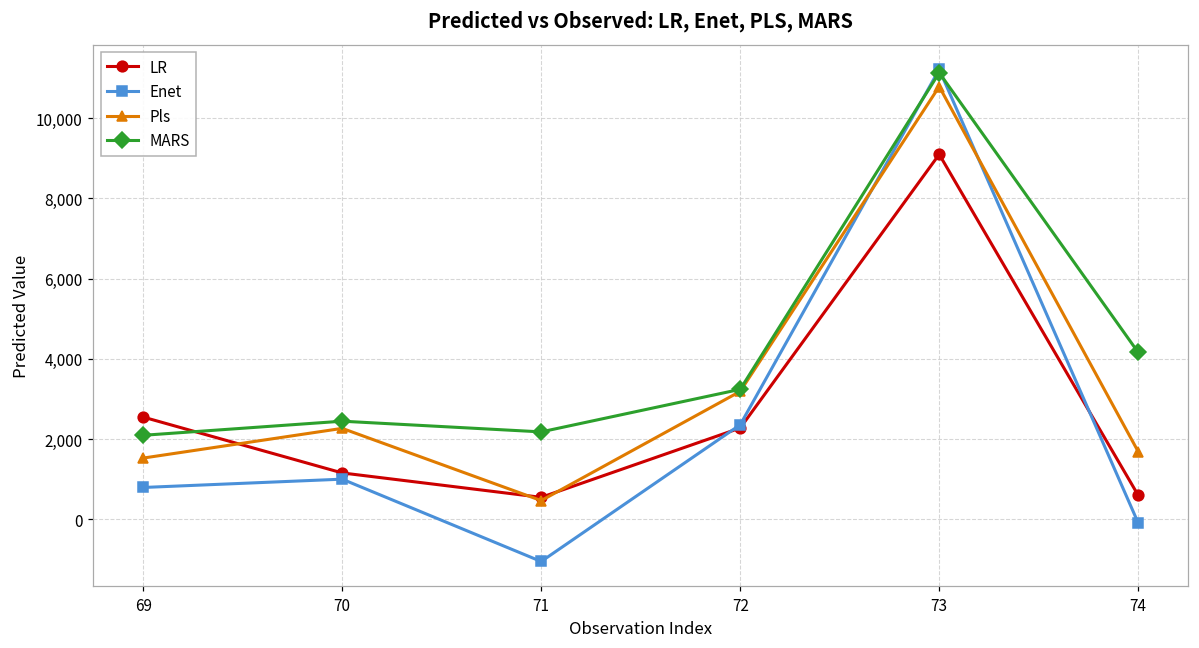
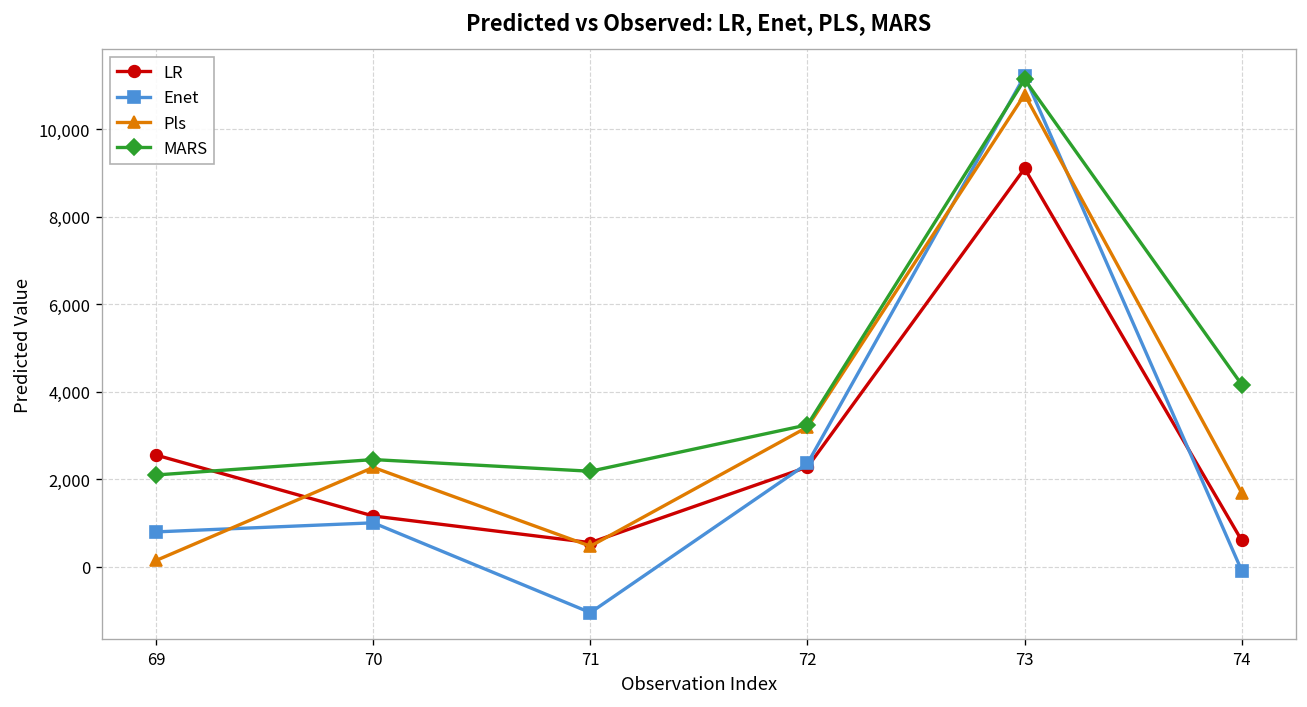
  {
    "LR": {
      "69": "2,500",
      "70": "1,200",
      "71": "500",
      "72": "2,300",
      "73": "9,100",
      "74": "600"
    },
    "Enet": {
      "69": "800",
      "70": "1,000",
      "71": "-1,100",
      "72": "2,400",
      "73": "11,200",
      "74": "-100"
    },
    "Pls": {
-     "69": "1,500",
+     "69": "100",
      "70": "2,300",
      "71": "500",
      "73": "10,800",
      "74": "1,700"
    },
    "MARS": {
      "69": "2,100",
      "70": "2,400",
      "71": "2,200",
      "73": "11,100",
      "74": "4,200"
    }
  }
